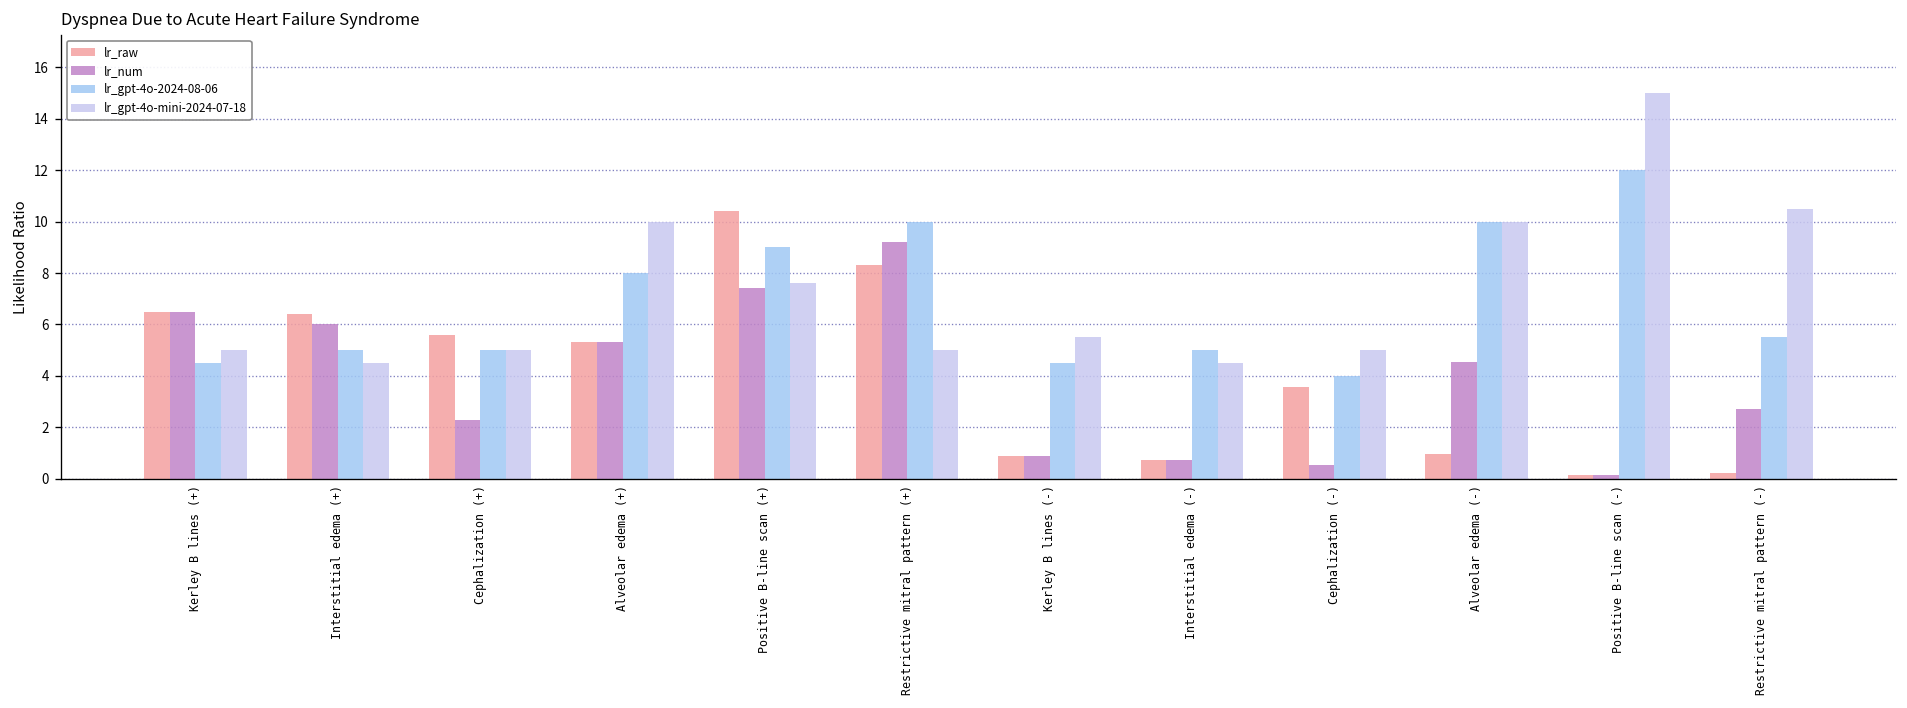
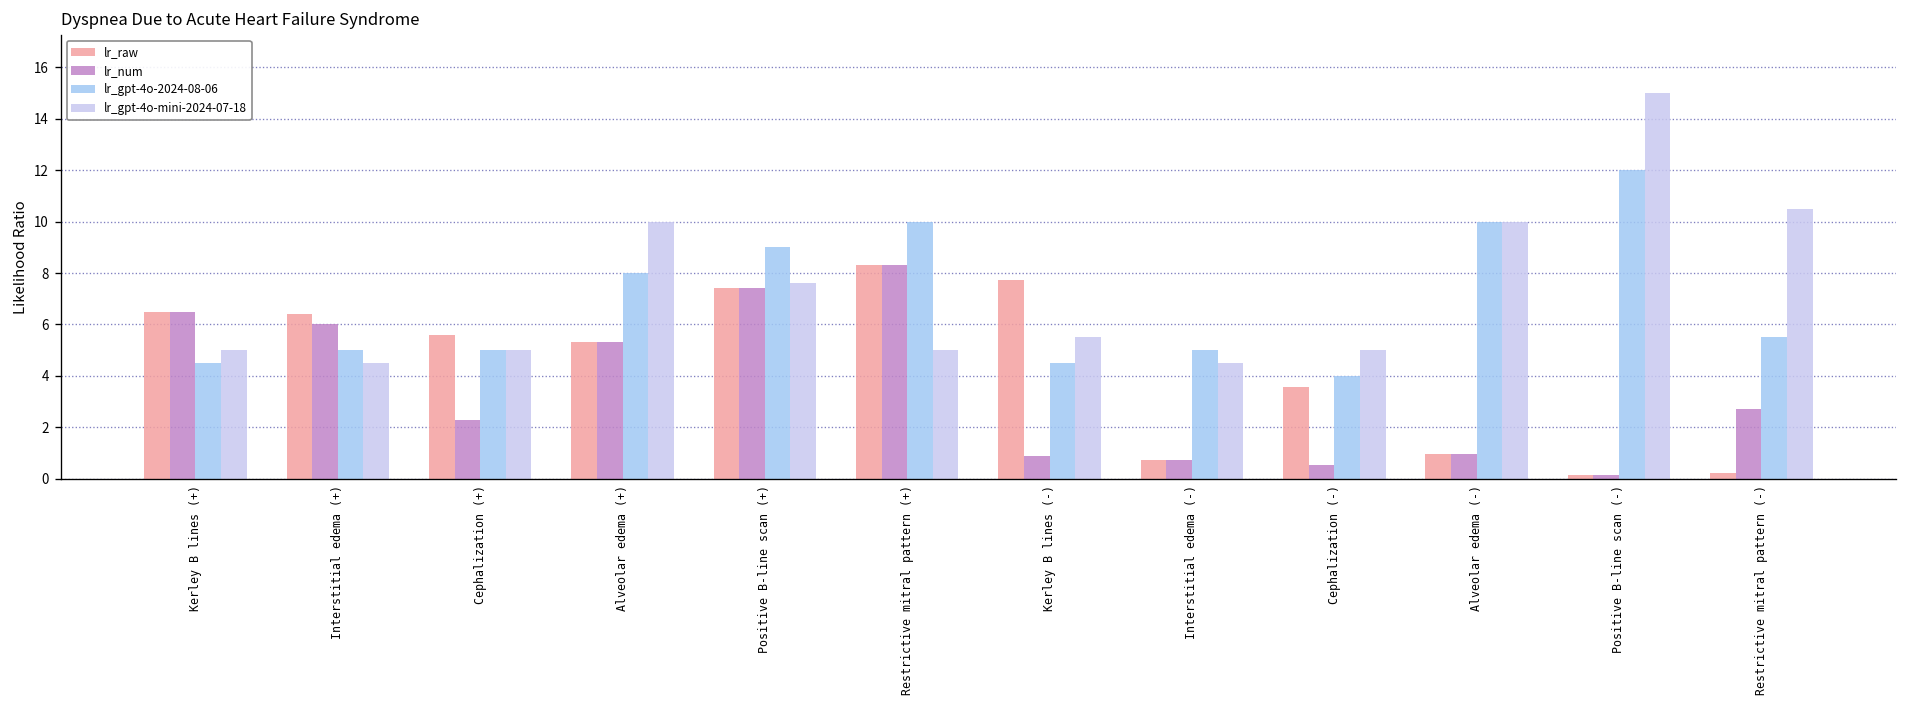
  {
    "lr_raw": {
      "Kerley B lines (+)": 6.5,
      "Interstitial edema (+)": 6.4,
      "Cephalization (+)": 5.6,
      "Alveolar edema (+)": 5.3,
-     "Positive B-line scan (+)": 10.4,
+     "Positive B-line scan (+)": 7.4,
      "Restrictive mitral pattern (+)": 8.3,
-     "Kerley B lines (-)": 0.9,
+     "Kerley B lines (-)": 7.7,
      "Interstitial edema (-)": 0.7,
      "Cephalization (-)": 3.6,
      "Alveolar edema (-)": 1.0,
      "Positive B-line scan (-)": 0.2,
      "Restrictive mitral pattern (-)": 0.2
    },
    "lr_num": {
      "Kerley B lines (+)": 6.5,
      "Interstitial edema (+)": 6.0,
      "Cephalization (+)": 2.3,
      "Alveolar edema (+)": 5.3,
      "Positive B-line scan (+)": 7.4,
-     "Restrictive mitral pattern (+)": 9.2,
+     "Restrictive mitral pattern (+)": 8.3,
      "Kerley B lines (-)": 0.9,
      "Interstitial edema (-)": 0.7,
      "Cephalization (-)": 0.5,
-     "Alveolar edema (-)": 4.5,
+     "Alveolar edema (-)": 1.0,
      "Positive B-line scan (-)": 0.2,
      "Restrictive mitral pattern (-)": 2.7
    }
  }
